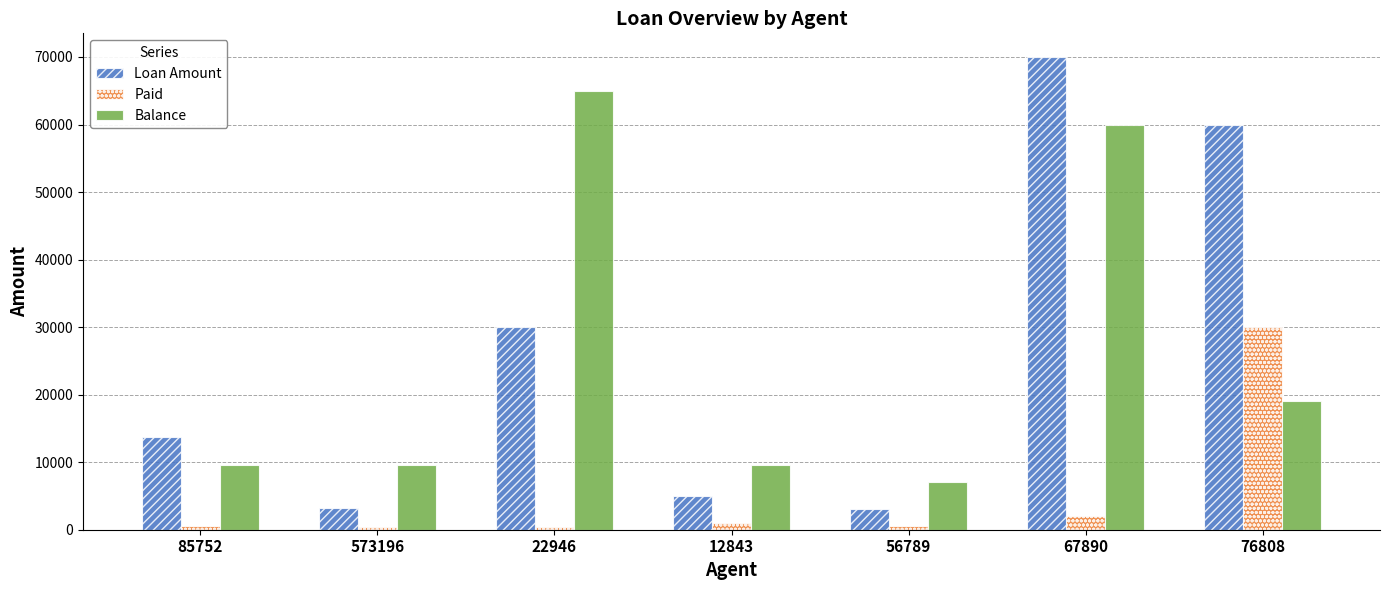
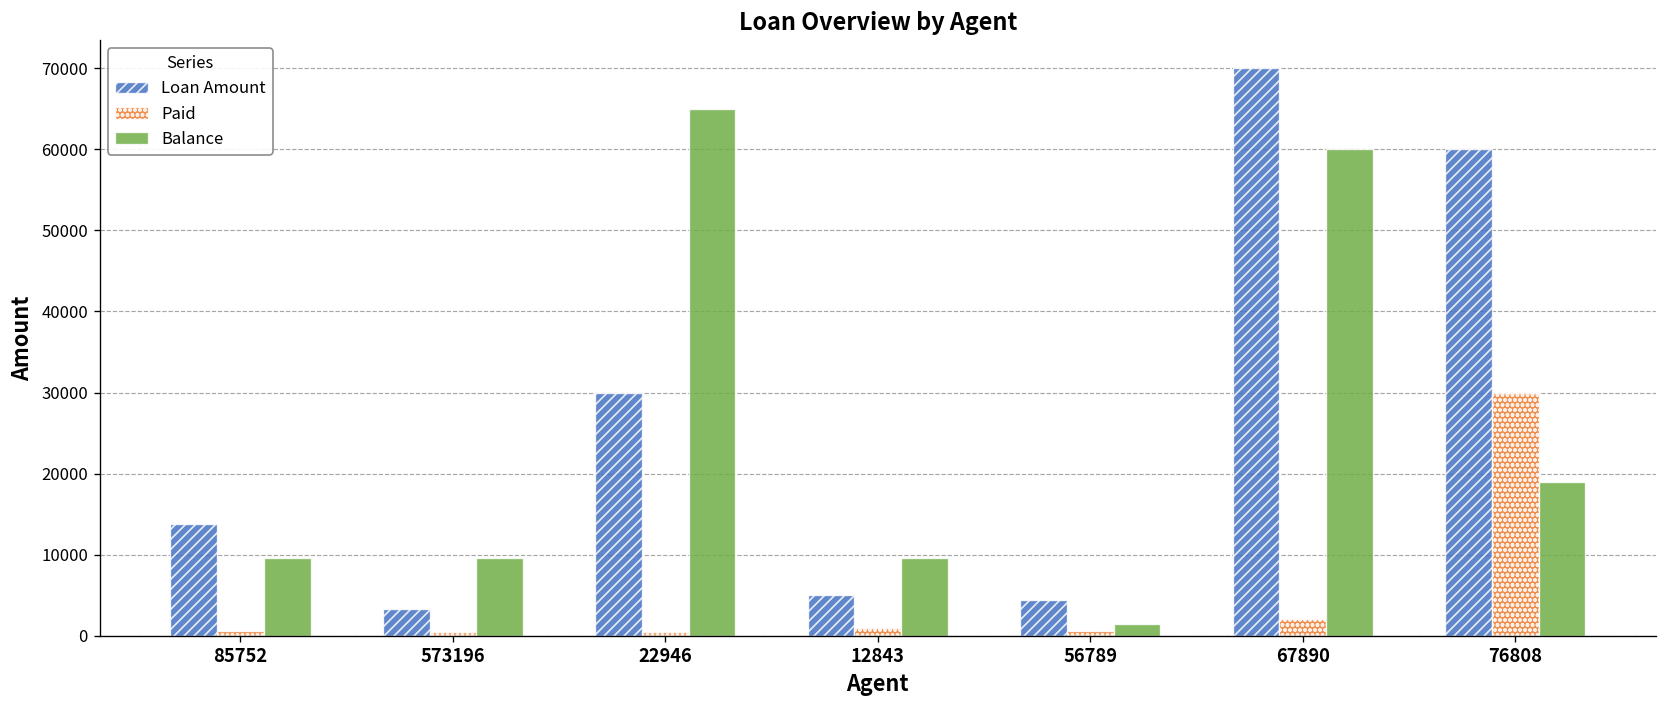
  {
    "Loan Amount": {
      "85752": 14000,
      "573196": 3000,
      "22946": 30000,
      "12843": 5000,
-     "56789": 3000,
+     "56789": 4000,
      "67890": 70000,
      "76808": 60000
    },
    "Paid": {
      "85752": 1000,
      "573196": 0,
      "22946": 0,
      "12843": 1000,
      "56789": 1000,
      "67890": 2000,
      "76808": 30000
    },
    "Balance": {
      "85752": 10000,
      "573196": 10000,
      "22946": 65000,
      "12843": 10000,
-     "56789": 7000,
+     "56789": 1000,
      "67890": 60000,
      "76808": 19000
    }
  }
